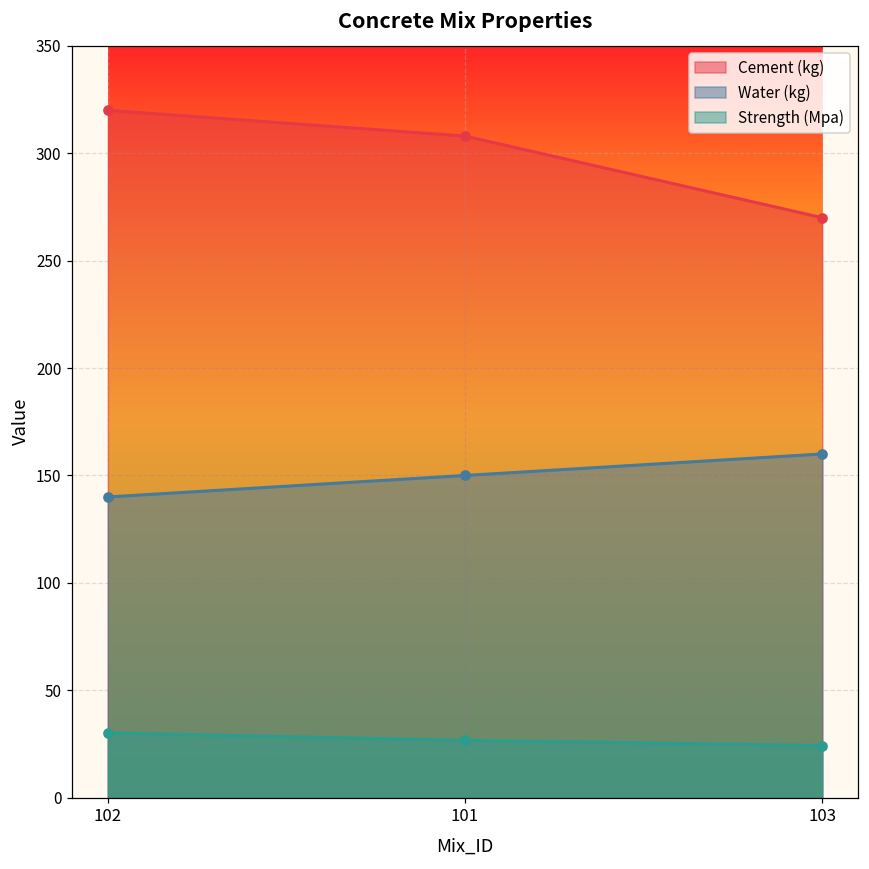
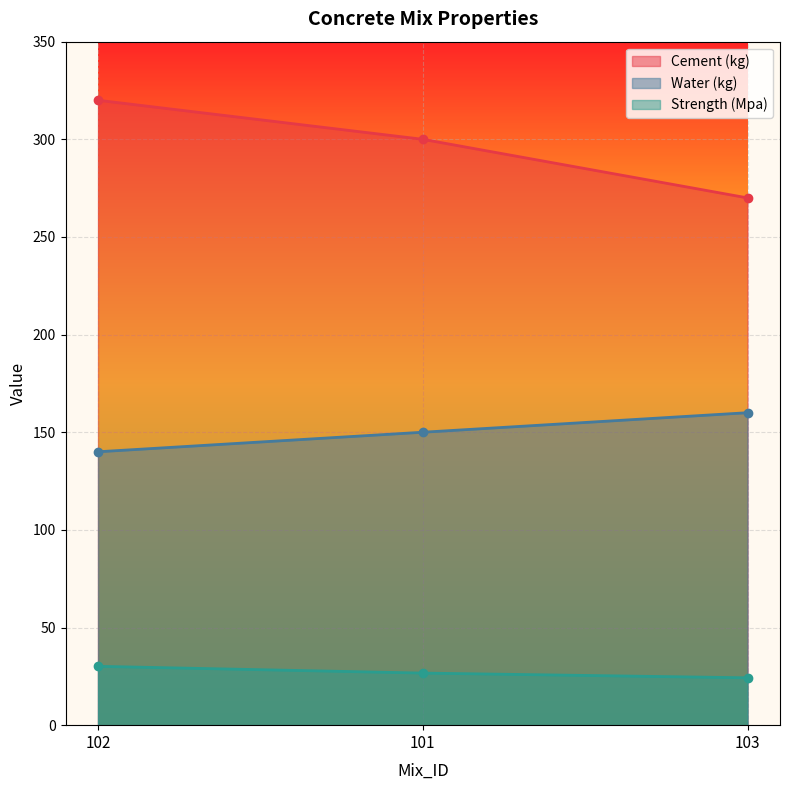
  {
    "Cement (kg)": {
      "102": 320,
-     "101": 308,
+     "101": 300,
      "103": 270
    }
  }
